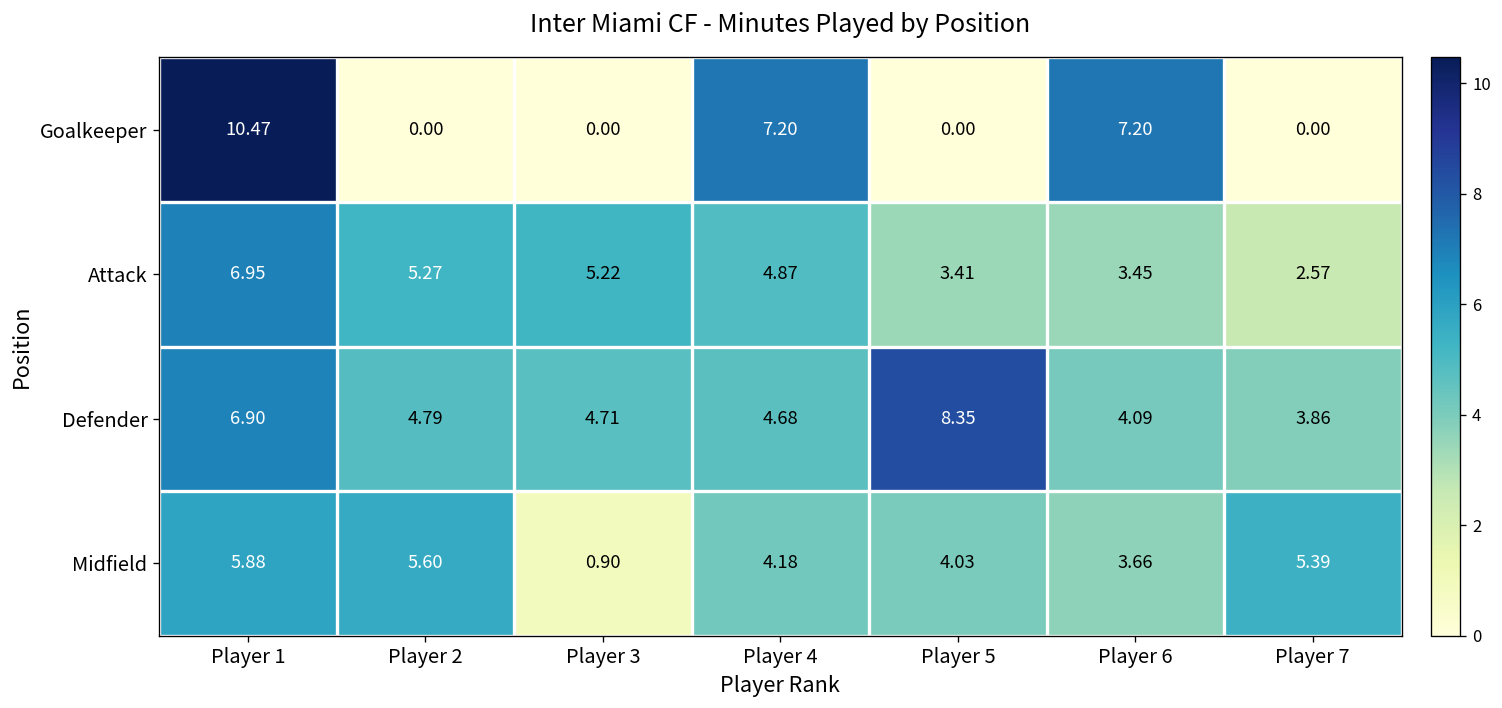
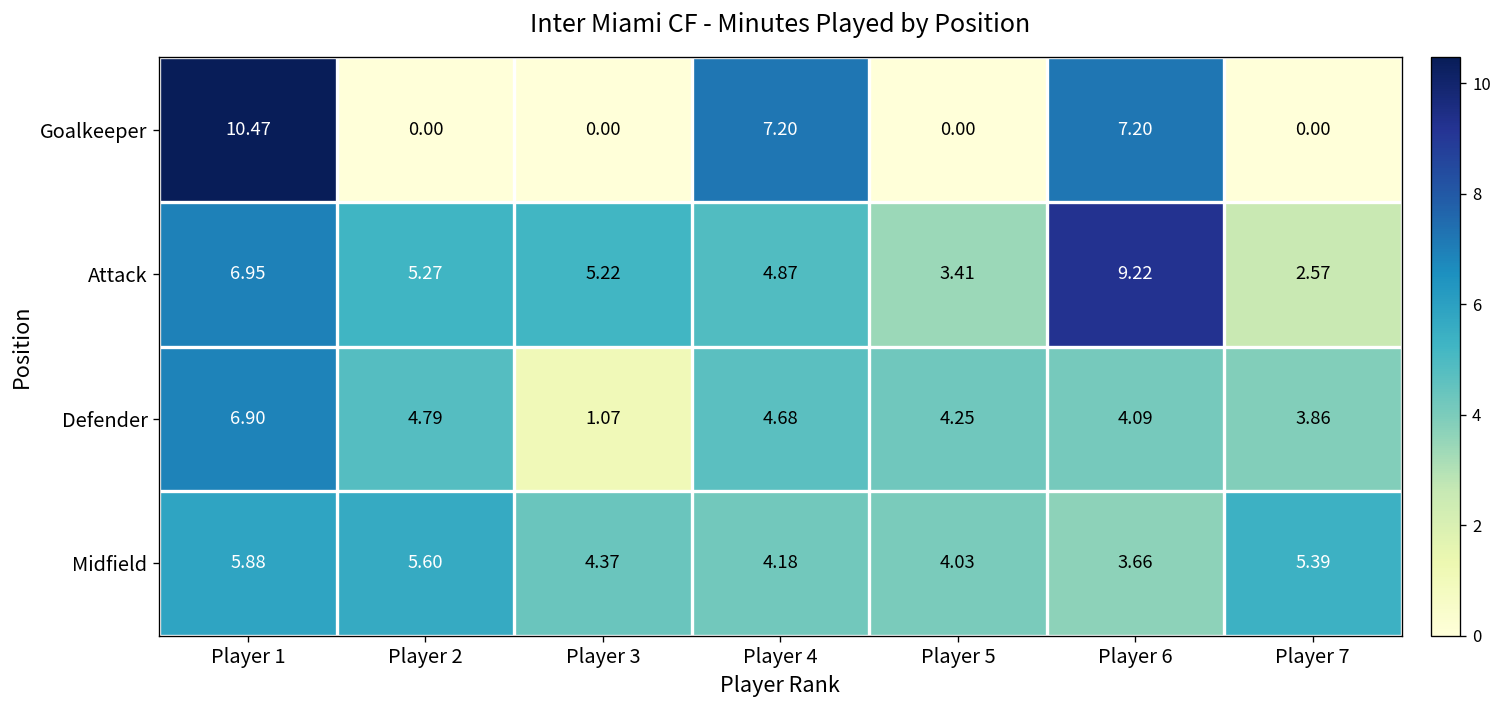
  {
    "Goalkeeper": {
      "Player 1": 10.47,
      "Player 2": 0.00,
      "Player 3": 0.00,
      "Player 4": 7.20,
      "Player 5": 0.00,
      "Player 6": 7.20,
      "Player 7": 0.00
    },
    "Attack": {
      "Player 1": 6.95,
      "Player 2": 5.27,
      "Player 3": 5.22,
      "Player 4": 4.87,
      "Player 5": 3.41,
-     "Player 6": 3.45,
+     "Player 6": 9.22,
      "Player 7": 2.57
    },
    "Defender": {
      "Player 1": 6.90,
      "Player 2": 4.79,
-     "Player 3": 4.71,
+     "Player 3": 1.07,
      "Player 4": 4.68,
-     "Player 5": 8.35,
+     "Player 5": 4.25,
      "Player 6": 4.09,
      "Player 7": 3.86
    },
    "Midfield": {
      "Player 1": 5.88,
      "Player 2": 5.60,
-     "Player 3": 0.90,
+     "Player 3": 4.37,
      "Player 4": 4.18,
      "Player 5": 4.03,
      "Player 6": 3.66,
      "Player 7": 5.39
    }
  }
